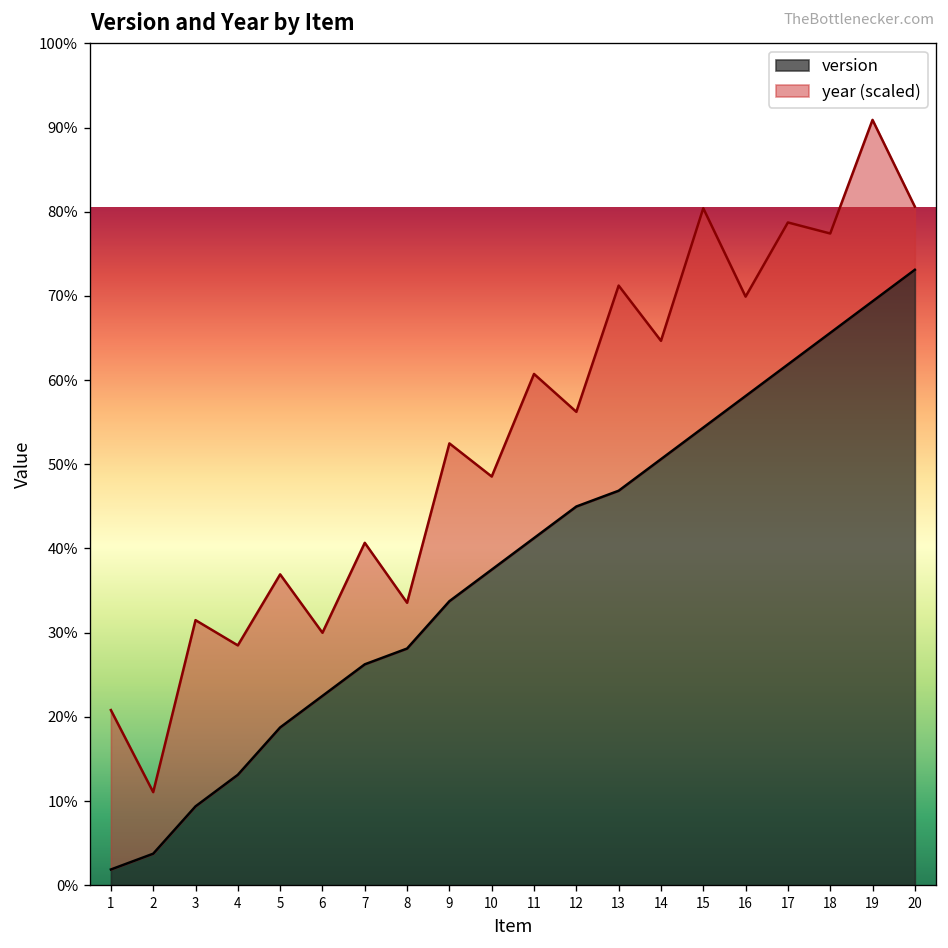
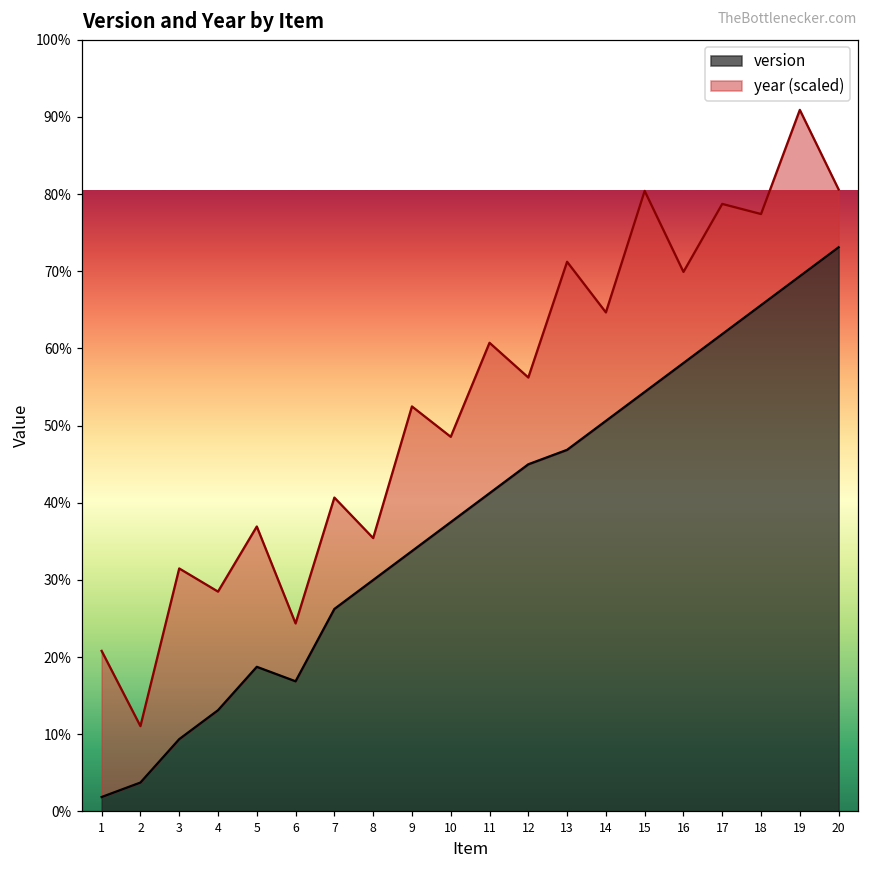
  {
    "version": {
      "1": "2%",
      "2": "4%",
      "3": "9%",
      "4": "13%",
      "5": "19%",
-     "6": "22%",
+     "6": "17%",
      "7": "26%",
-     "8": "28%",
+     "8": "30%",
      "9": "34%",
      "10": "37%",
      "11": "41%",
      "12": "45%",
      "13": "47%",
      "14": "51%",
      "15": "54%",
      "16": "58%",
      "17": "62%",
      "18": "66%",
      "19": "69%",
      "20": "73%"
    },
    "year (scaled)": {
      "1": "19%",
      "2": "7%",
      "3": "22%",
      "4": "15%",
      "5": "18%",
      "6": "7%",
      "7": "14%",
      "8": "5%",
      "9": "19%",
      "10": "11%",
      "11": "19%",
      "12": "11%",
      "13": "24%",
      "14": "14%",
      "15": "26%",
      "16": "12%",
      "17": "17%",
      "18": "12%",
      "19": "22%",
      "20": "7%"
    }
  }
